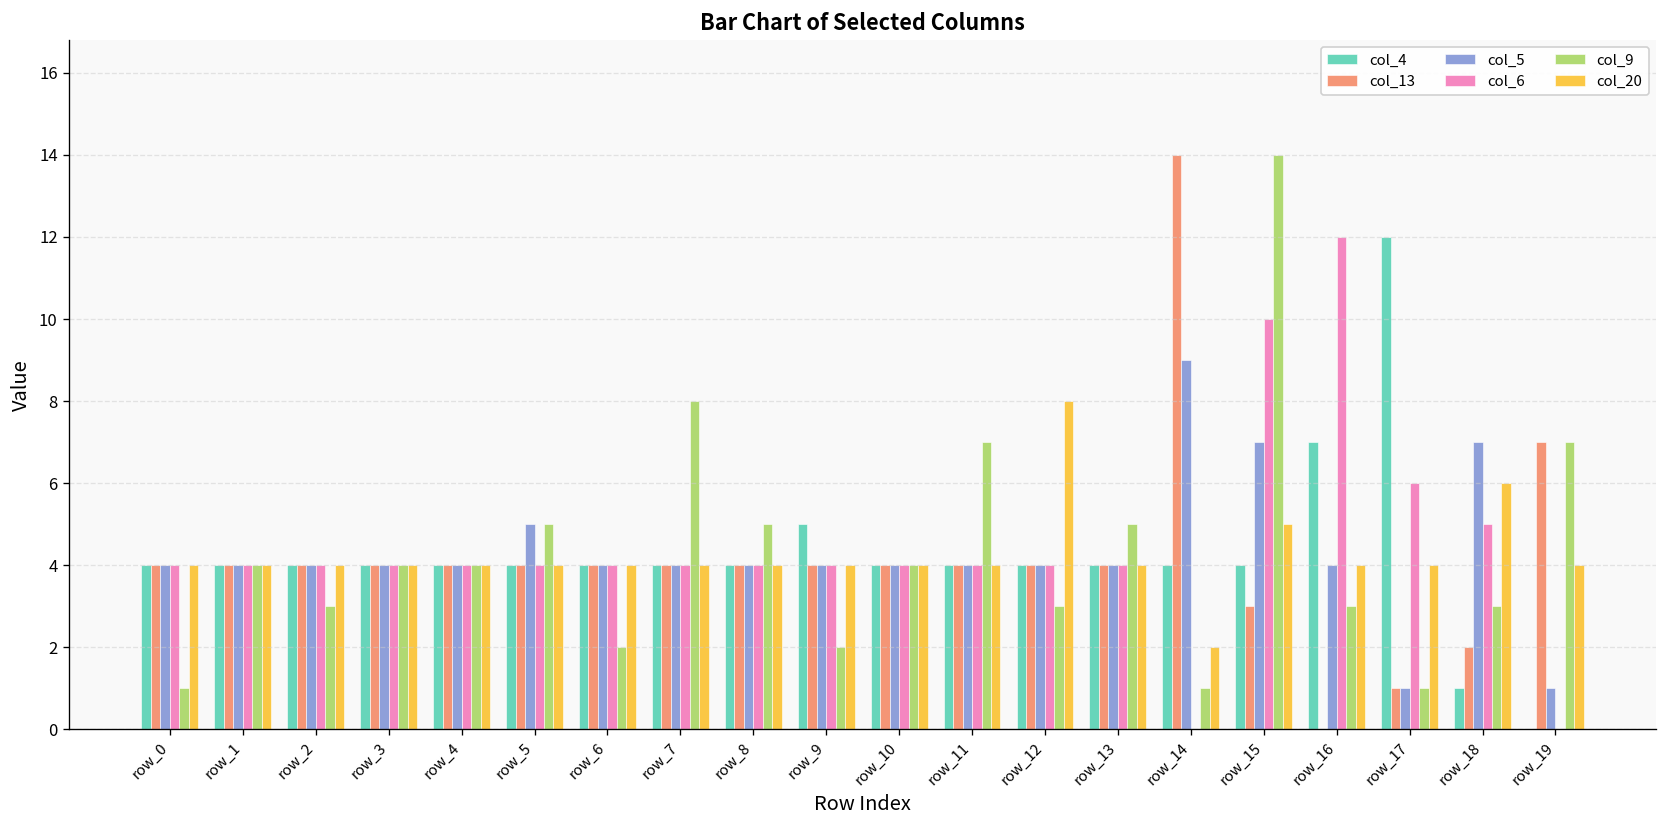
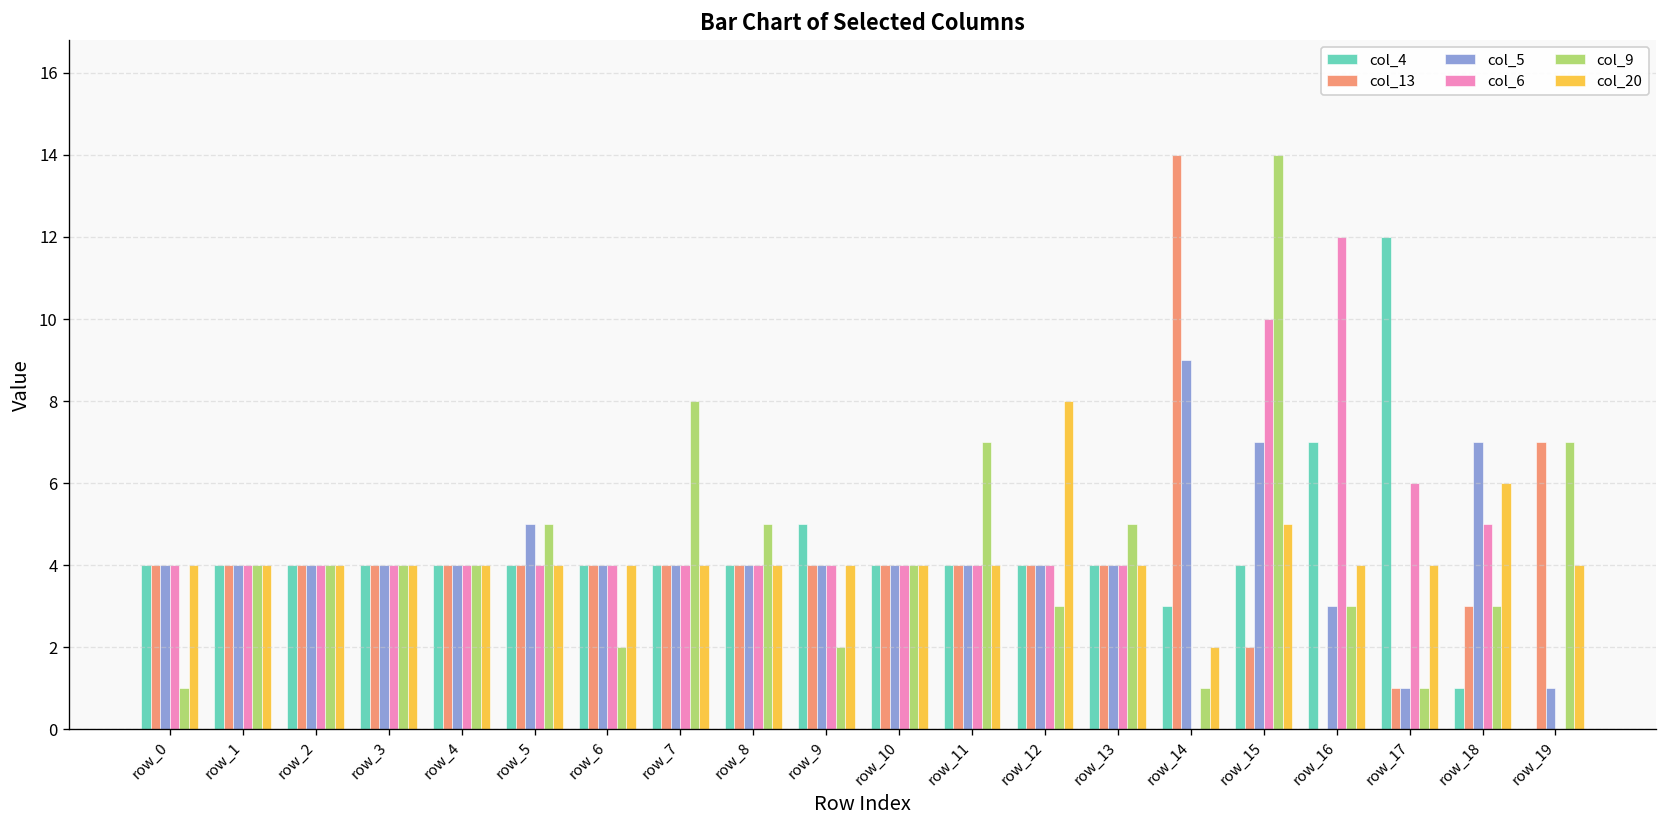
  {
    "col_4": {
      "row_0": 4,
      "row_1": 4,
      "row_2": 4,
      "row_3": 4,
      "row_4": 4,
      "row_5": 4,
      "row_6": 4,
      "row_7": 4,
      "row_8": 4,
      "row_9": 5,
      "row_10": 4,
      "row_11": 4,
      "row_12": 4,
      "row_13": 4,
-     "row_14": 4,
+     "row_14": 3,
      "row_15": 4,
      "row_16": 7,
      "row_17": 12,
      "row_18": 1,
      "row_19": 0
    },
    "col_13": {
      "row_0": 4,
      "row_1": 4,
      "row_2": 4,
      "row_3": 4,
      "row_4": 4,
      "row_5": 4,
      "row_6": 4,
      "row_7": 4,
      "row_8": 4,
      "row_9": 4,
      "row_10": 4,
      "row_11": 4,
      "row_12": 4,
      "row_13": 4,
      "row_14": 14,
-     "row_15": 3,
+     "row_15": 2,
      "row_16": 0,
      "row_17": 1,
-     "row_18": 2,
+     "row_18": 3,
      "row_19": 7
    },
    "col_5": {
      "row_0": 4,
      "row_1": 4,
      "row_2": 4,
      "row_3": 4,
      "row_4": 4,
      "row_5": 5,
      "row_6": 4,
      "row_7": 4,
      "row_8": 4,
      "row_9": 4,
      "row_10": 4,
      "row_11": 4,
      "row_12": 4,
      "row_13": 4,
      "row_14": 9,
      "row_15": 7,
-     "row_16": 4,
+     "row_16": 3,
      "row_17": 1,
      "row_18": 7,
      "row_19": 1
    },
    "col_6": {
      "row_0": 4,
      "row_1": 4,
      "row_2": 4,
      "row_3": 4,
      "row_4": 4,
      "row_5": 4,
      "row_6": 4,
      "row_7": 4,
      "row_8": 4,
      "row_9": 4,
      "row_10": 4,
      "row_11": 4,
      "row_12": 4,
      "row_13": 4,
      "row_14": 0,
      "row_15": 10,
      "row_16": 12,
      "row_17": 6,
      "row_18": 5,
      "row_19": 0
    },
    "col_9": {
      "row_0": 1,
      "row_1": 4,
-     "row_2": 3,
+     "row_2": 4,
      "row_3": 4,
      "row_4": 4,
      "row_5": 5,
      "row_6": 2,
      "row_7": 8,
      "row_8": 5,
      "row_9": 2,
      "row_10": 4,
      "row_11": 7,
      "row_12": 3,
      "row_13": 5,
      "row_14": 1,
      "row_15": 14,
      "row_16": 3,
      "row_17": 1,
      "row_18": 3,
      "row_19": 7
    },
    "col_20": {
      "row_0": 4,
      "row_1": 4,
      "row_2": 4,
      "row_3": 4,
      "row_4": 4,
      "row_5": 4,
      "row_6": 4,
      "row_7": 4,
      "row_8": 4,
      "row_9": 4,
      "row_10": 4,
      "row_11": 4,
      "row_12": 8,
      "row_13": 4,
      "row_14": 2,
      "row_15": 5,
      "row_16": 4,
      "row_17": 4,
      "row_18": 6,
      "row_19": 4
    }
  }
